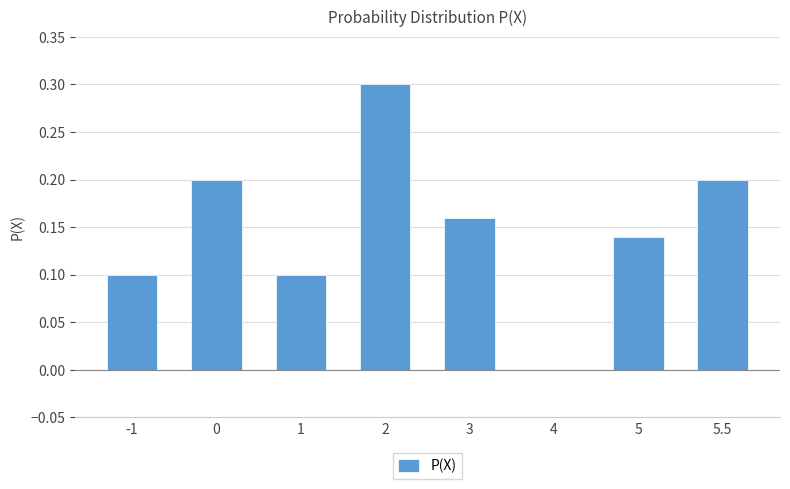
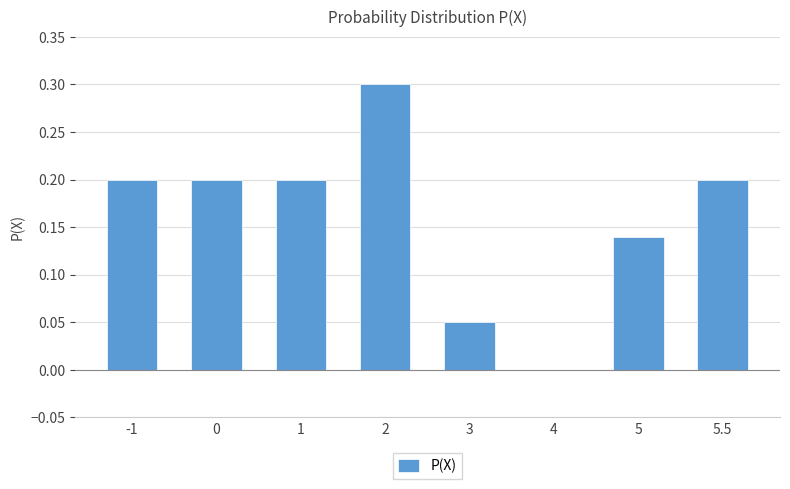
  {
-   "-1": 0.1,
+   "-1": 0.2,
    "0": 0.20,
-   "1": 0.1,
+   "1": 0.2,
    "2": 0.30,
-   "3": 0.16,
+   "3": 0.05,
    "4": 0.00,
    "5": 0.14,
    "5.5": 0.20
  }
